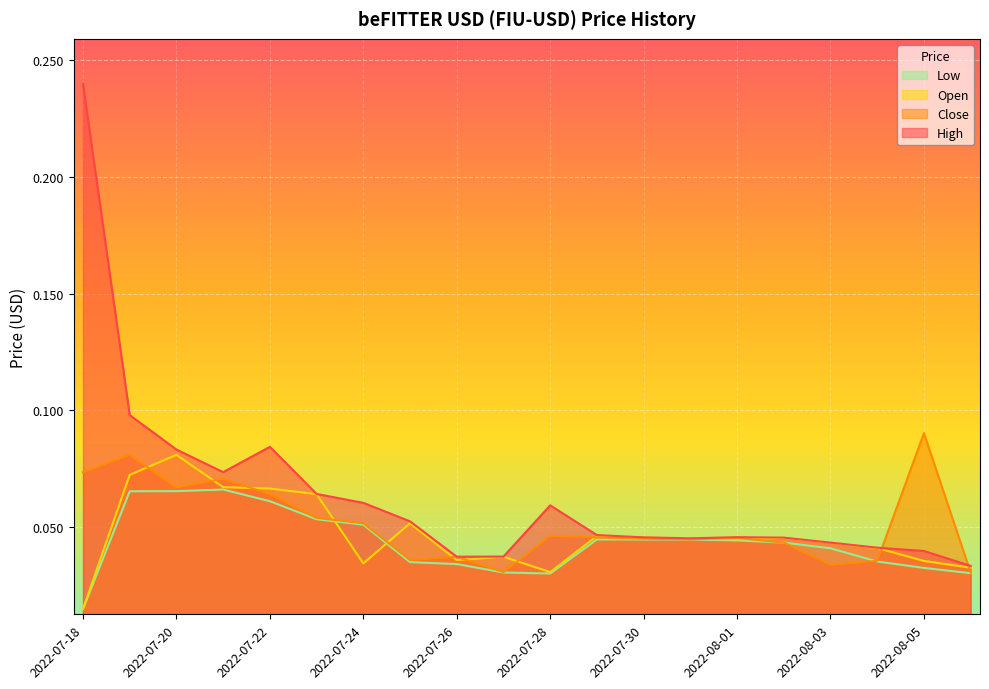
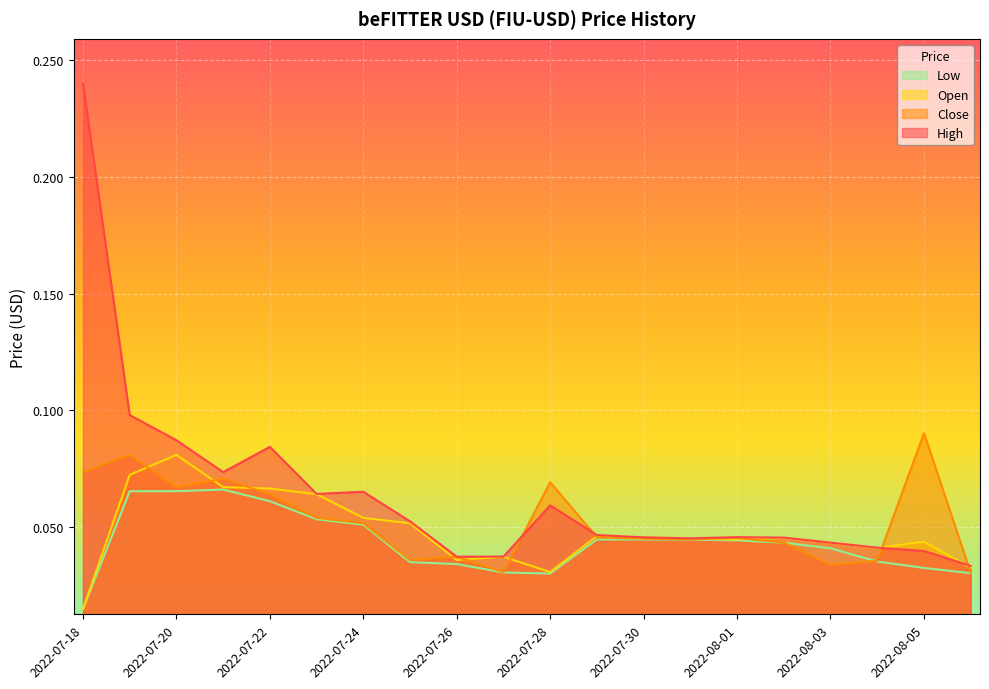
  {
    "Low": {
      "2022-07-20": 0.065,
      "2022-07-22": 0.061,
      "2022-07-26": 0.034,
      "2022-08-03": 0.041,
      "2022-08-05": 0.033
    },
    "Open": {
      "2022-07-20": 0.081,
      "2022-07-22": 0.067,
-     "2022-07-24": 0.035,
+     "2022-07-24": 0.054,
      "2022-07-26": 0.036,
-     "2022-08-05": 0.036
+     "2022-08-05": 0.044
    },
    "Close": {
      "2022-07-18": 0.074,
      "2022-07-20": 0.067,
      "2022-07-22": 0.064,
-     "2022-07-28": 0.046,
+     "2022-07-28": 0.069,
      "2022-08-03": 0.034,
      "2022-08-05": 0.090
    },
    "High": {
      "2022-07-18": 0.240,
-     "2022-07-20": 0.083,
+     "2022-07-20": 0.087,
      "2022-07-22": 0.084,
-     "2022-07-24": 0.060,
+     "2022-07-24": 0.065,
      "2022-07-28": 0.059,
      "2022-08-05": 0.040
    }
  }
